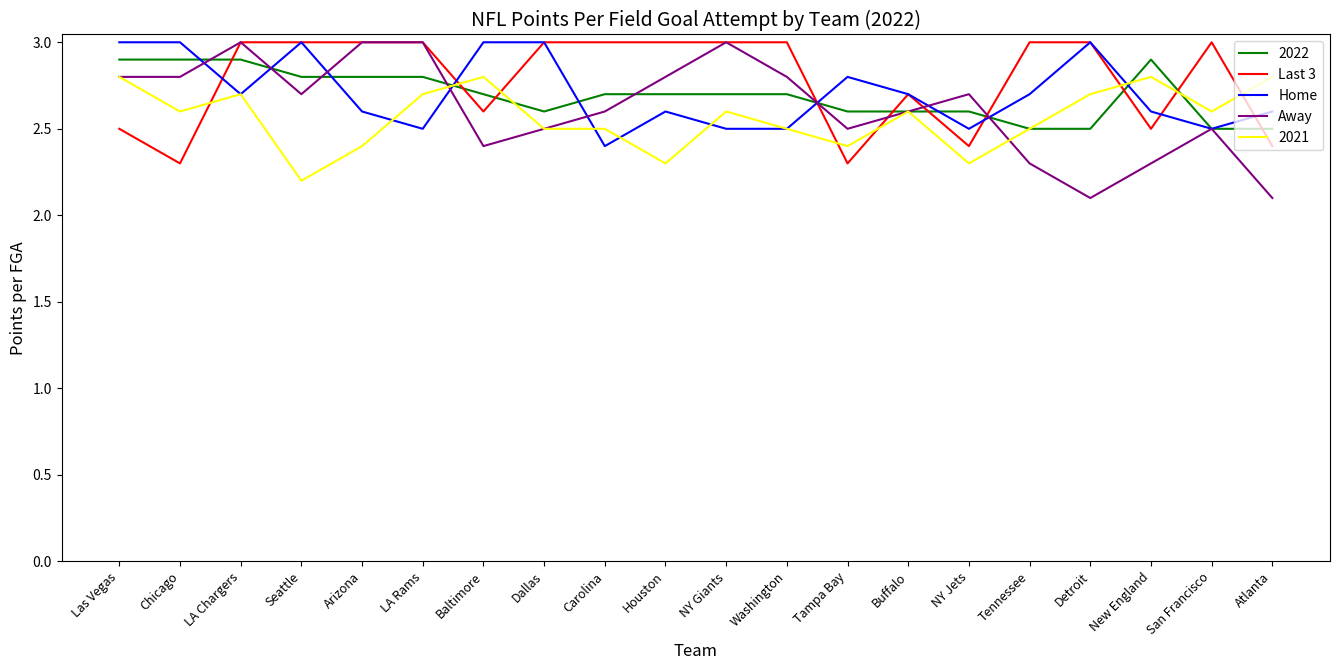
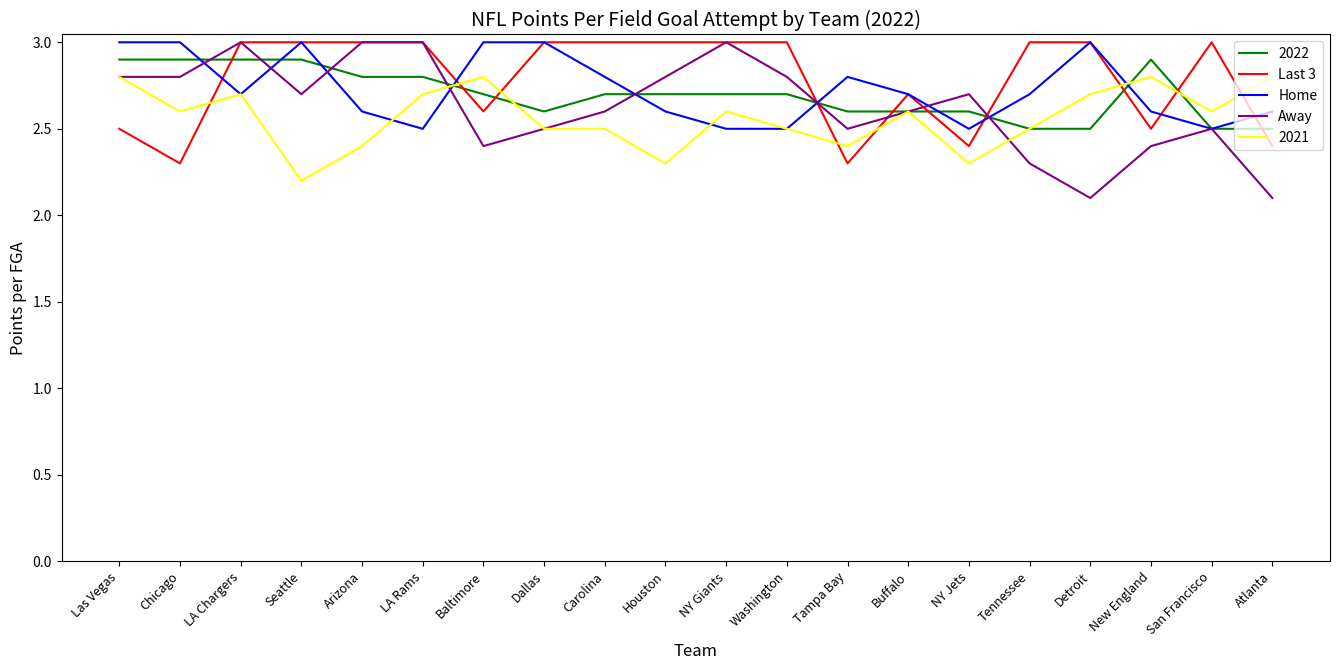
  {
    "2022": {
      "Las Vegas": 2.9,
      "Chicago": 2.9,
      "LA Chargers": 2.9,
-     "Seattle": 2.8,
+     "Seattle": 2.9,
      "Arizona": 2.8,
      "LA Rams": 2.8,
      "Baltimore": 2.7,
      "Dallas": 2.6,
      "Carolina": 2.7,
      "Houston": 2.7,
      "NY Giants": 2.7,
      "Washington": 2.7,
      "Tampa Bay": 2.6,
      "NY Jets": 2.6,
      "Detroit": 2.5,
      "New England": 2.9
    },
    "Last 3": {
      "Las Vegas": 2.5,
      "Chicago": 2.3,
      "Baltimore": 2.6,
      "Carolina": 3.0,
      "Houston": 3.0,
      "Washington": 3.0,
      "Tampa Bay": 2.3,
      "NY Jets": 2.4,
      "Tennessee": 3.0,
      "New England": 2.5,
      "San Francisco": 3.0
    },
    "Home": {
      "Las Vegas": 3.0,
      "Chicago": 3.0,
      "Arizona": 2.6,
      "LA Rams": 2.5,
      "Baltimore": 3.0,
-     "Carolina": 2.4,
+     "Carolina": 2.8,
      "Houston": 2.6,
      "NY Giants": 2.5,
      "Tampa Bay": 2.8,
      "NY Jets": 2.5,
      "Tennessee": 2.7,
      "New England": 2.6
    },
    "Away": {
      "Chicago": 2.8,
      "Seattle": 2.7,
      "Baltimore": 2.4,
      "Carolina": 2.6,
      "Houston": 2.8,
      "Washington": 2.8,
      "Tampa Bay": 2.5,
      "NY Jets": 2.7,
      "Tennessee": 2.3,
      "Detroit": 2.1,
-     "New England": 2.3,
+     "New England": 2.4,
      "Atlanta": 2.1
    },
    "2021": {
      "Chicago": 2.6,
      "Seattle": 2.2,
      "Arizona": 2.4,
      "LA Rams": 2.7,
      "Baltimore": 2.8,
      "Carolina": 2.5,
      "Houston": 2.3,
      "NY Giants": 2.6,
      "Tampa Bay": 2.4,
      "NY Jets": 2.3,
      "Detroit": 2.7,
      "New England": 2.8,
      "San Francisco": 2.6
    }
  }
